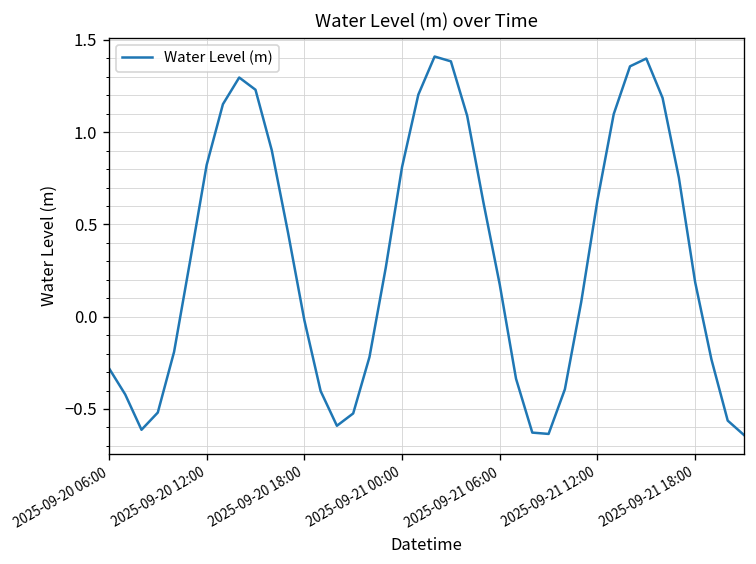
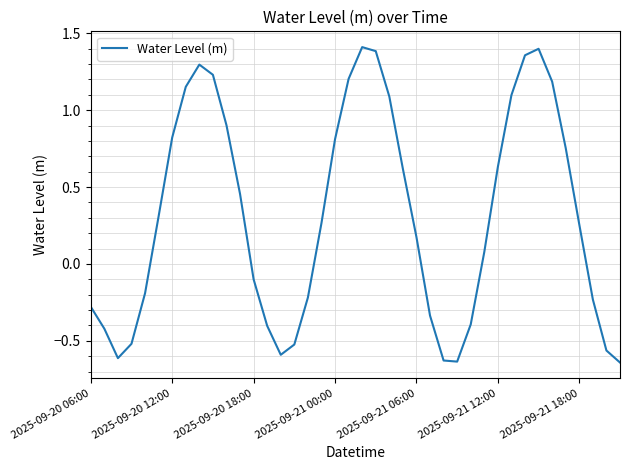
  {
    "2025-09-20 06:00": -0.28,
    "2025-09-20 12:00": 0.82,
-   "2025-09-20 18:00": -0.02,
+   "2025-09-20 18:00": -0.10,
    "2025-09-21 00:00": 0.81,
    "2025-09-21 06:00": 0.17,
    "2025-09-21 12:00": 0.63,
-   "2025-09-21 18:00": 0.19
+   "2025-09-21 18:00": 0.26
  }
